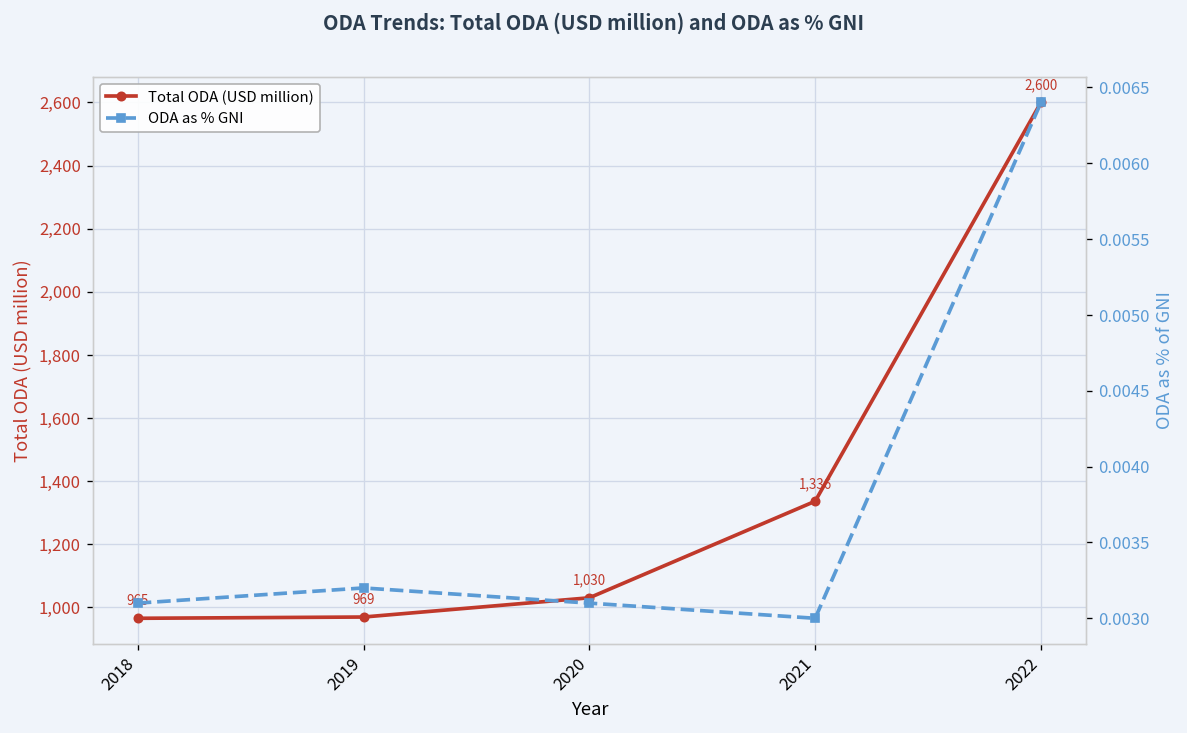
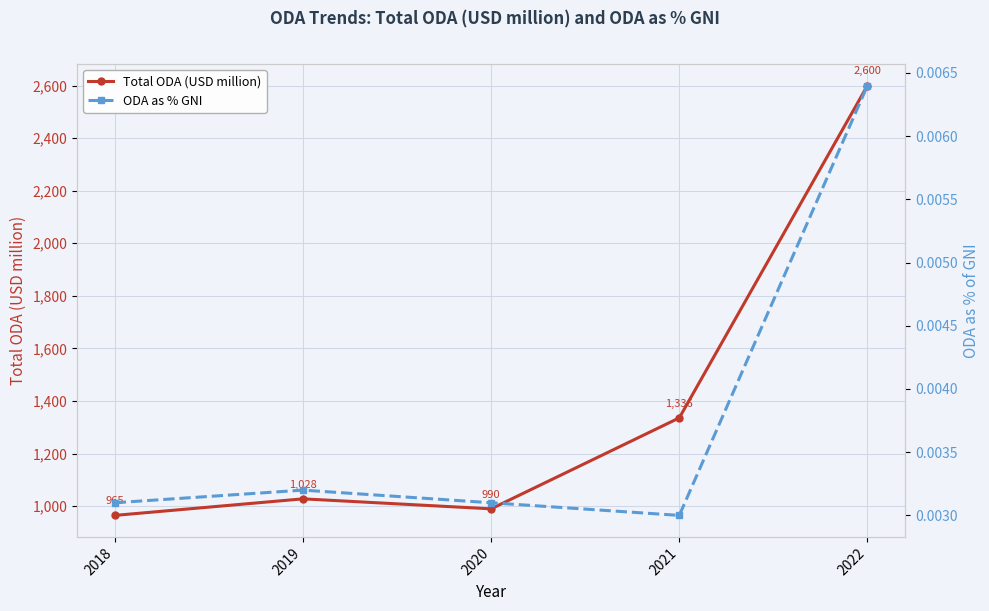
  {
    "Total ODA (USD million)": {
-     "2019": "969",
-     "2020": "1,030",
+     "2019": "1,028",
+     "2020": "990",
      "2021": "1,336",
      "2022": "2,600"
    }
  }
